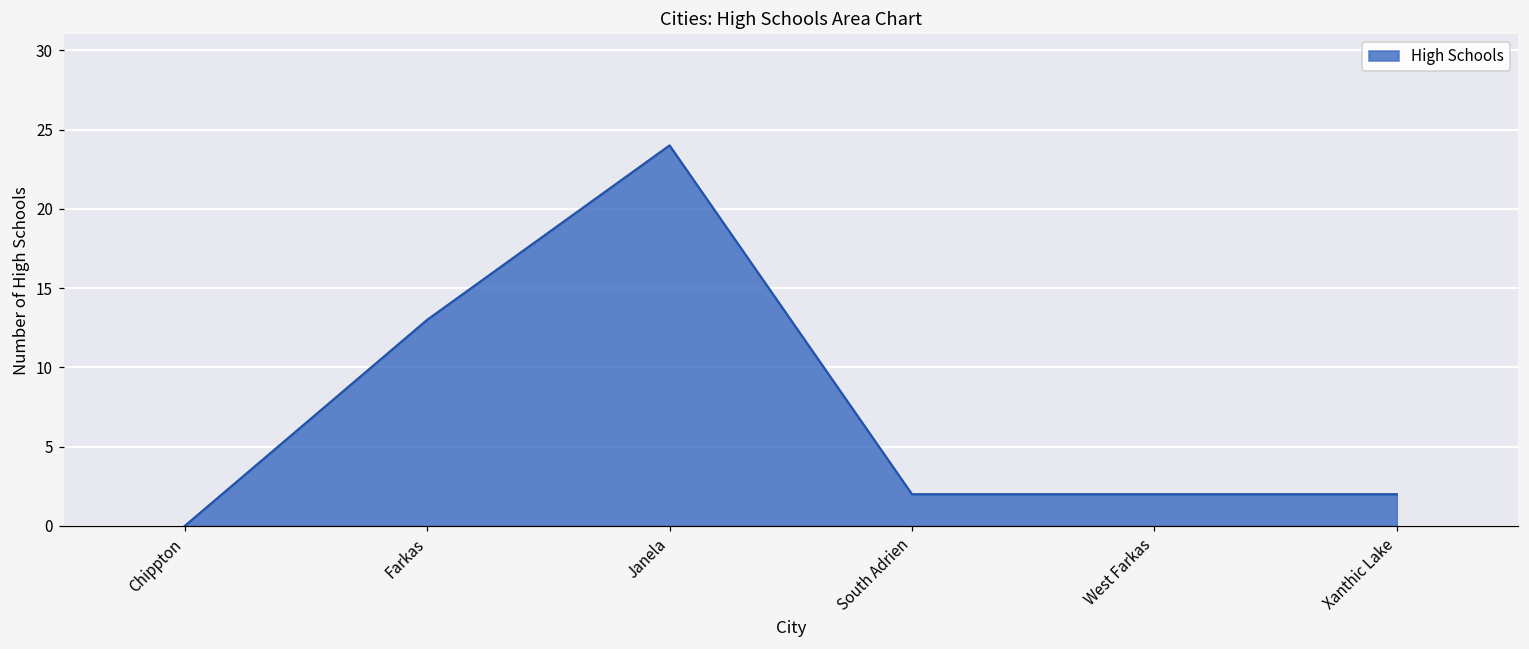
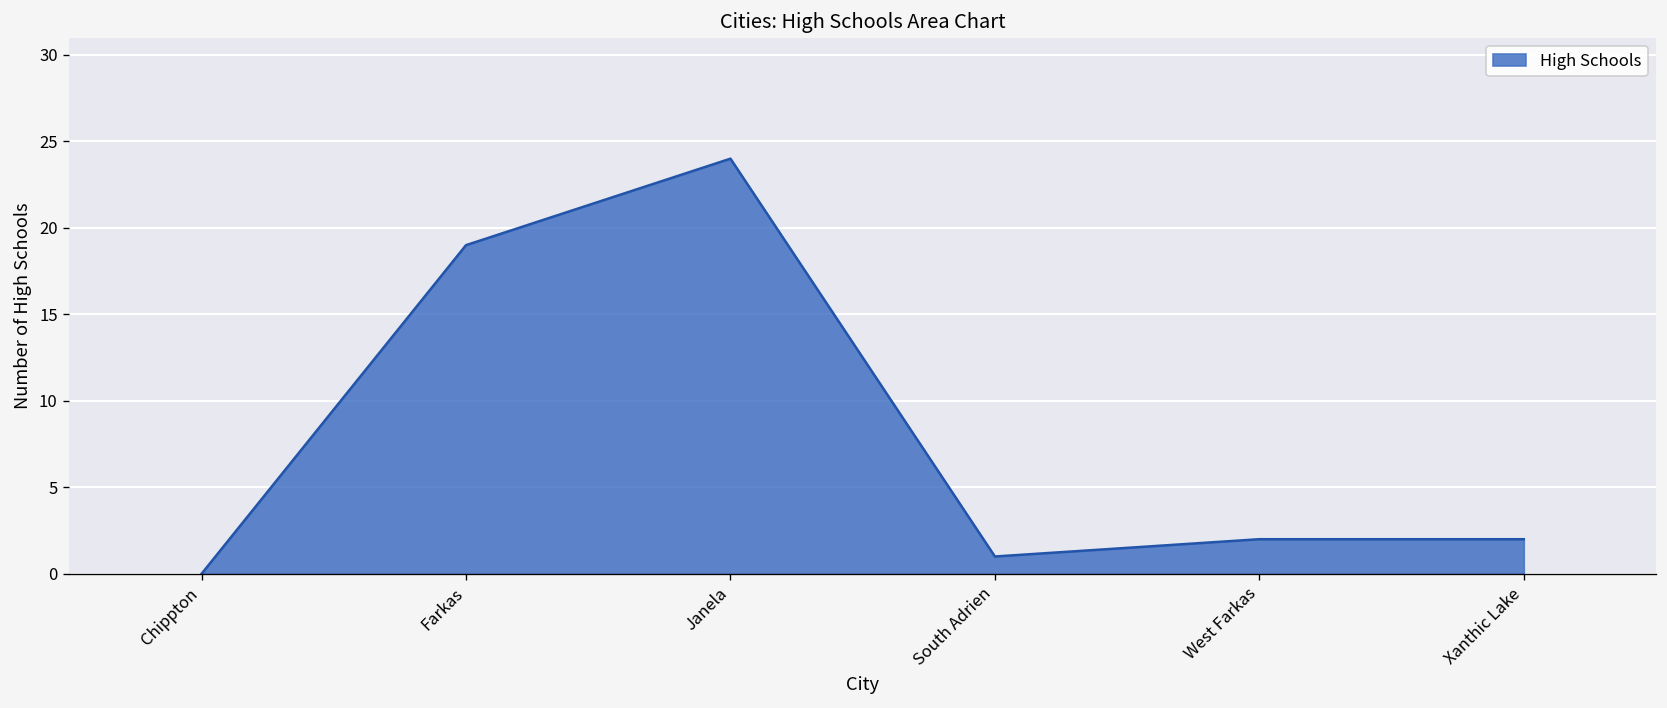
  {
    "Chippton": 0,
-   "Farkas": 13,
+   "Farkas": 19,
    "Janela": 24,
-   "South Adrien": 2,
+   "South Adrien": 1,
    "West Farkas": 2,
    "Xanthic Lake": 2
  }
